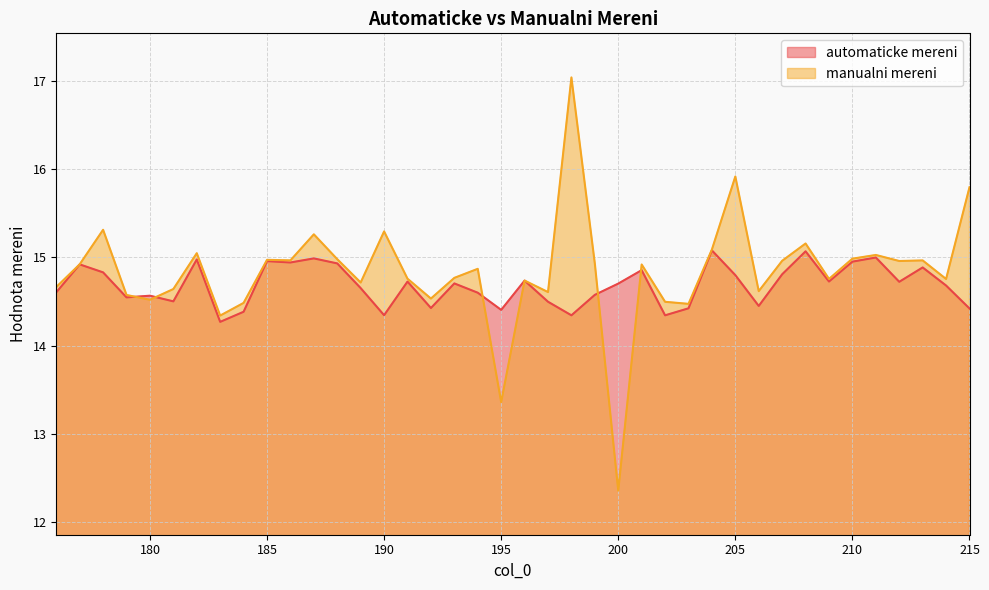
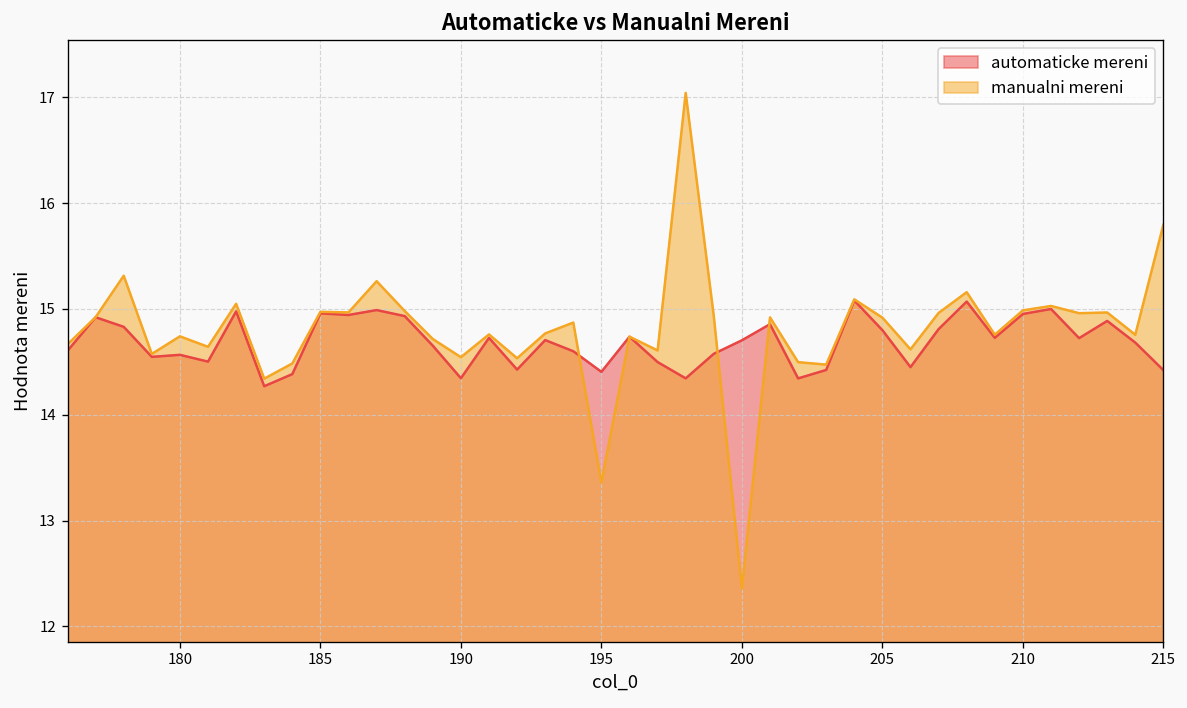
  {
    "automaticke mereni": {
      "180": 14.6,
      "190": 14.3,
      "195": 14.4,
      "200": 14.7,
      "205": 14.8,
      "210": 15.0,
      "215": 14.4
    },
    "manualni mereni": {
-     "180": 14.5,
-     "190": 15.3,
+     "180": 14.7,
+     "190": 14.5,
      "195": 13.4,
      "200": 12.4,
-     "205": 15.9,
+     "205": 14.9,
      "210": 15.0,
      "215": 15.8
    }
  }
